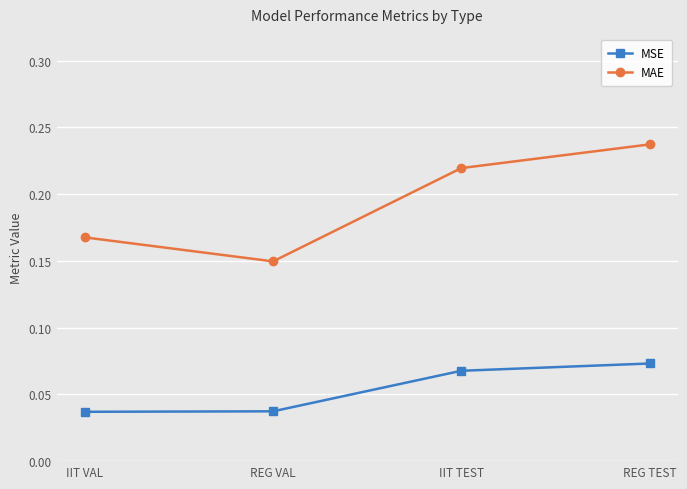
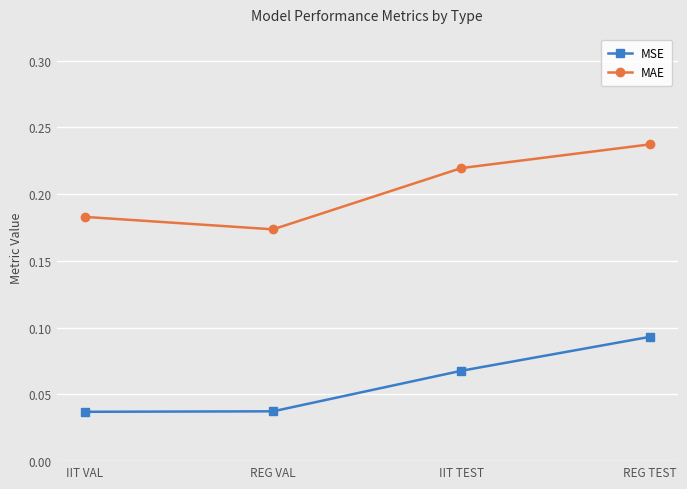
  {
    "MSE": {
      "IIT VAL": 0.037,
      "REG VAL": 0.037,
      "IIT TEST": 0.068,
-     "REG TEST": 0.073
+     "REG TEST": 0.093
    },
    "MAE": {
-     "IIT VAL": 0.168,
-     "REG VAL": 0.150,
+     "IIT VAL": 0.183,
+     "REG VAL": 0.174,
      "IIT TEST": 0.219,
      "REG TEST": 0.237
    }
  }
